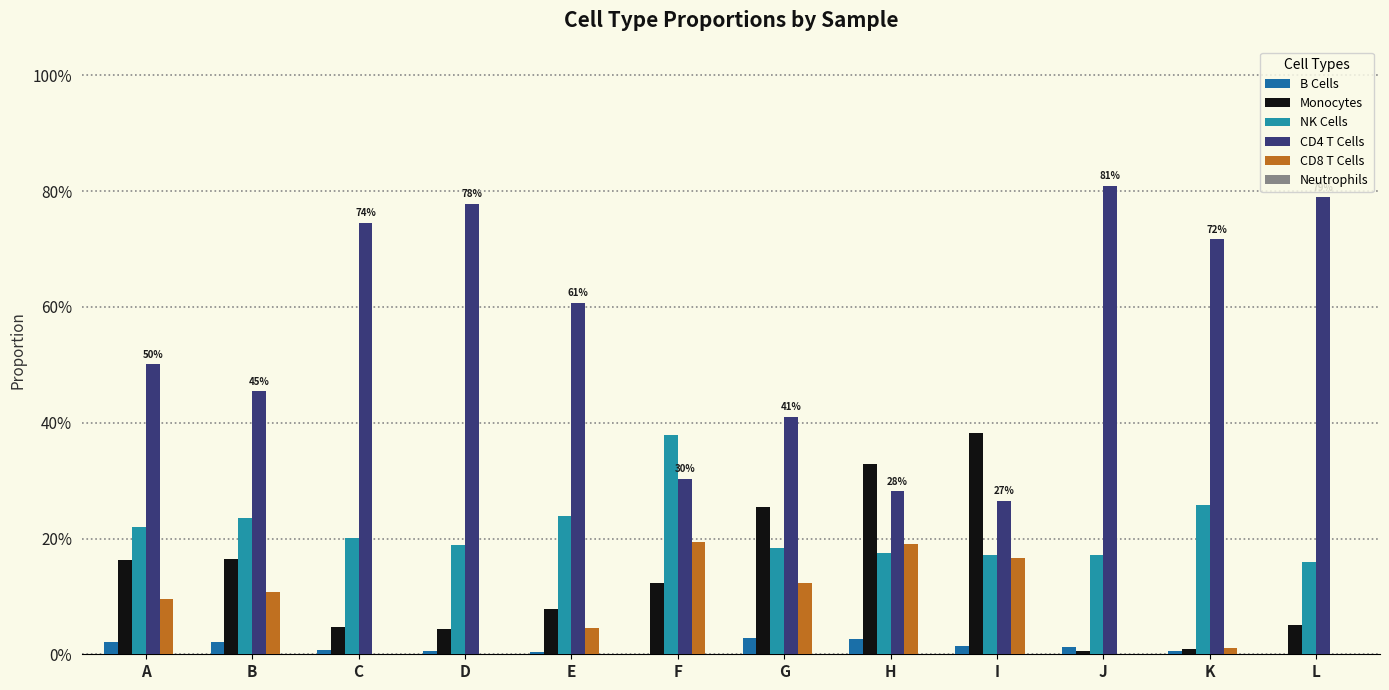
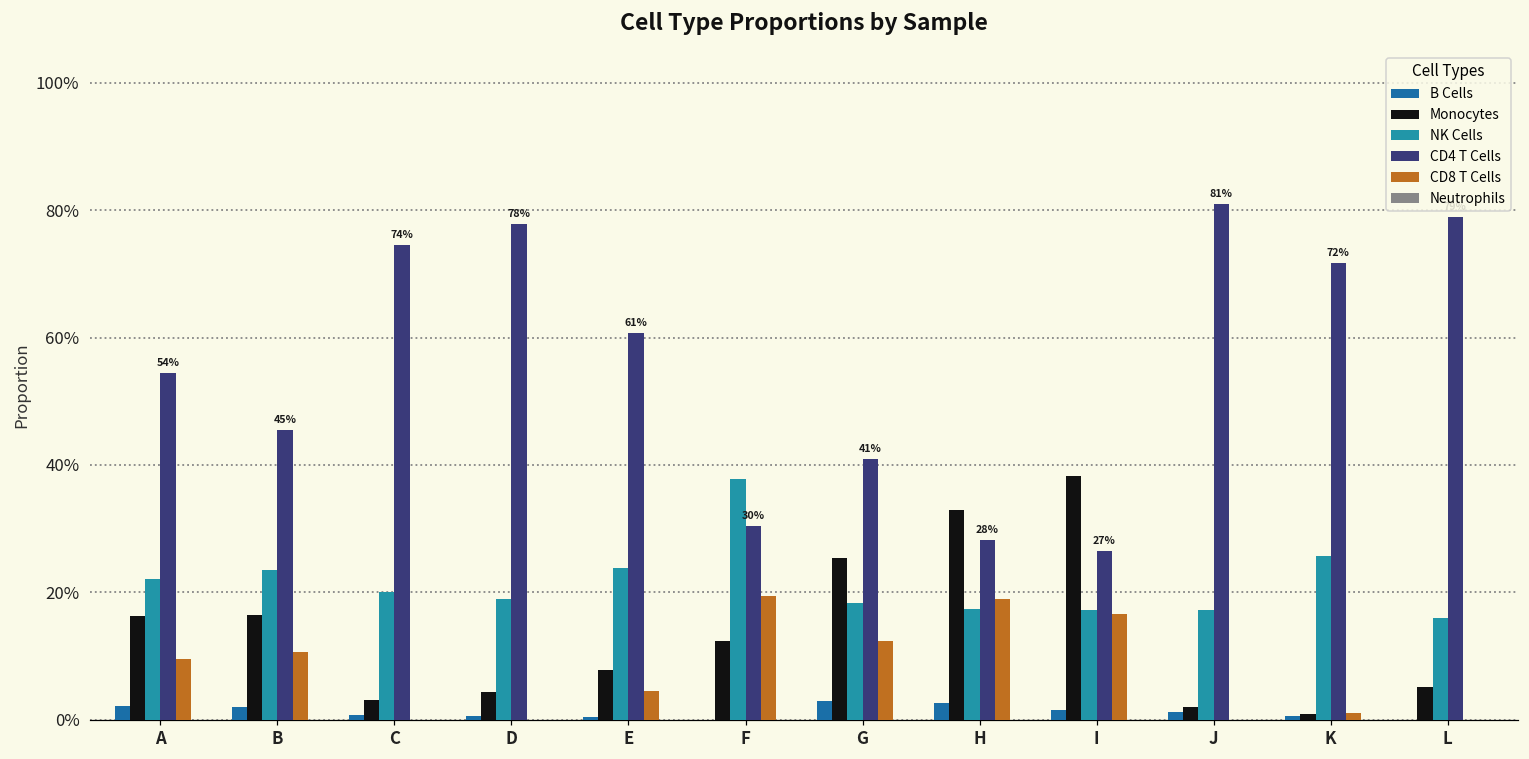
  {
    "Monocytes": {
      "A": "16%",
      "B": "16%",
-     "C": "5%",
+     "C": "3%",
      "D": "4%",
      "E": "8%",
      "F": "12%",
      "G": "25%",
      "H": "33%",
      "I": "38%",
-     "J": "1%",
+     "J": "2%",
      "K": "1%",
      "L": "5%"
    },
    "CD4 T Cells": {
-     "A": "50%",
+     "A": "54%",
      "B": "45%",
      "C": "74%",
      "D": "78%",
      "E": "61%",
      "F": "30%",
      "G": "41%",
      "H": "28%",
      "I": "27%",
      "J": "81%",
      "K": "72%"
    },
    "CD8 T Cells": {
      "A": "9%",
      "B": "11%",
      "C": "0%",
      "D": "0%",
      "E": "5%",
      "F": "19%",
      "G": "12%",
      "H": "19%",
      "I": "17%",
      "J": "0%",
      "K": "1%",
      "L": "0%"
    },
    "Neutrophils": {
      "A": "0%",
      "B": "0%",
      "C": "0%",
      "D": "0%",
      "E": "0%",
      "F": "0%",
      "G": "0%",
      "H": "0%",
      "I": "0%",
      "J": "0%",
      "K": "0%",
      "L": "0%"
    }
  }
